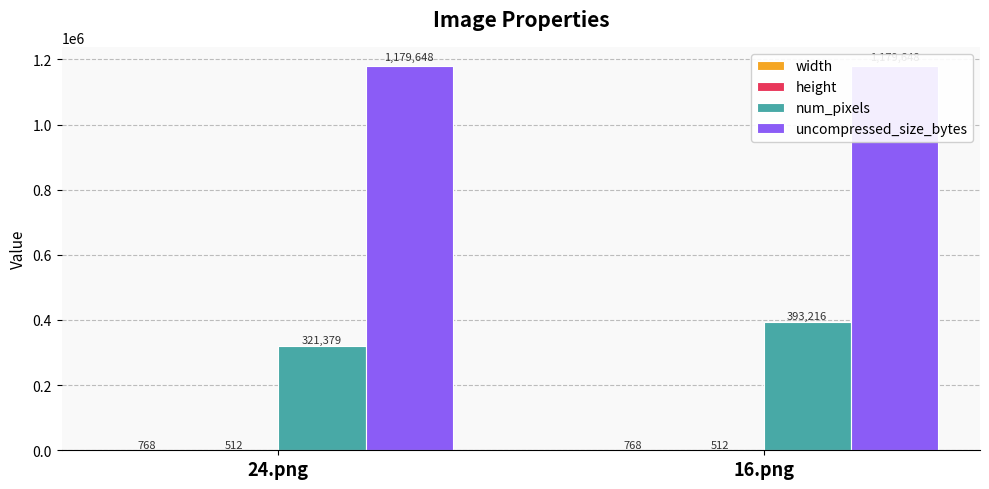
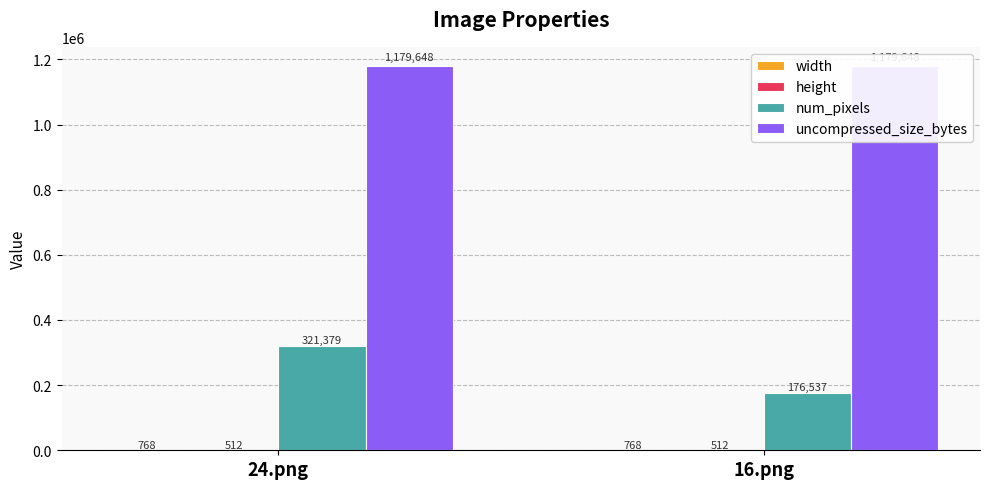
  {
    "width": {
      "24.png": "768",
      "16.png": "768"
    },
    "height": {
      "24.png": "512",
      "16.png": "512"
    },
    "num_pixels": {
      "24.png": "321,379",
-     "16.png": "393,216"
+     "16.png": "176,537"
    },
    "uncompressed_size_bytes": {
      "24.png": "1,179,648"
    }
  }
